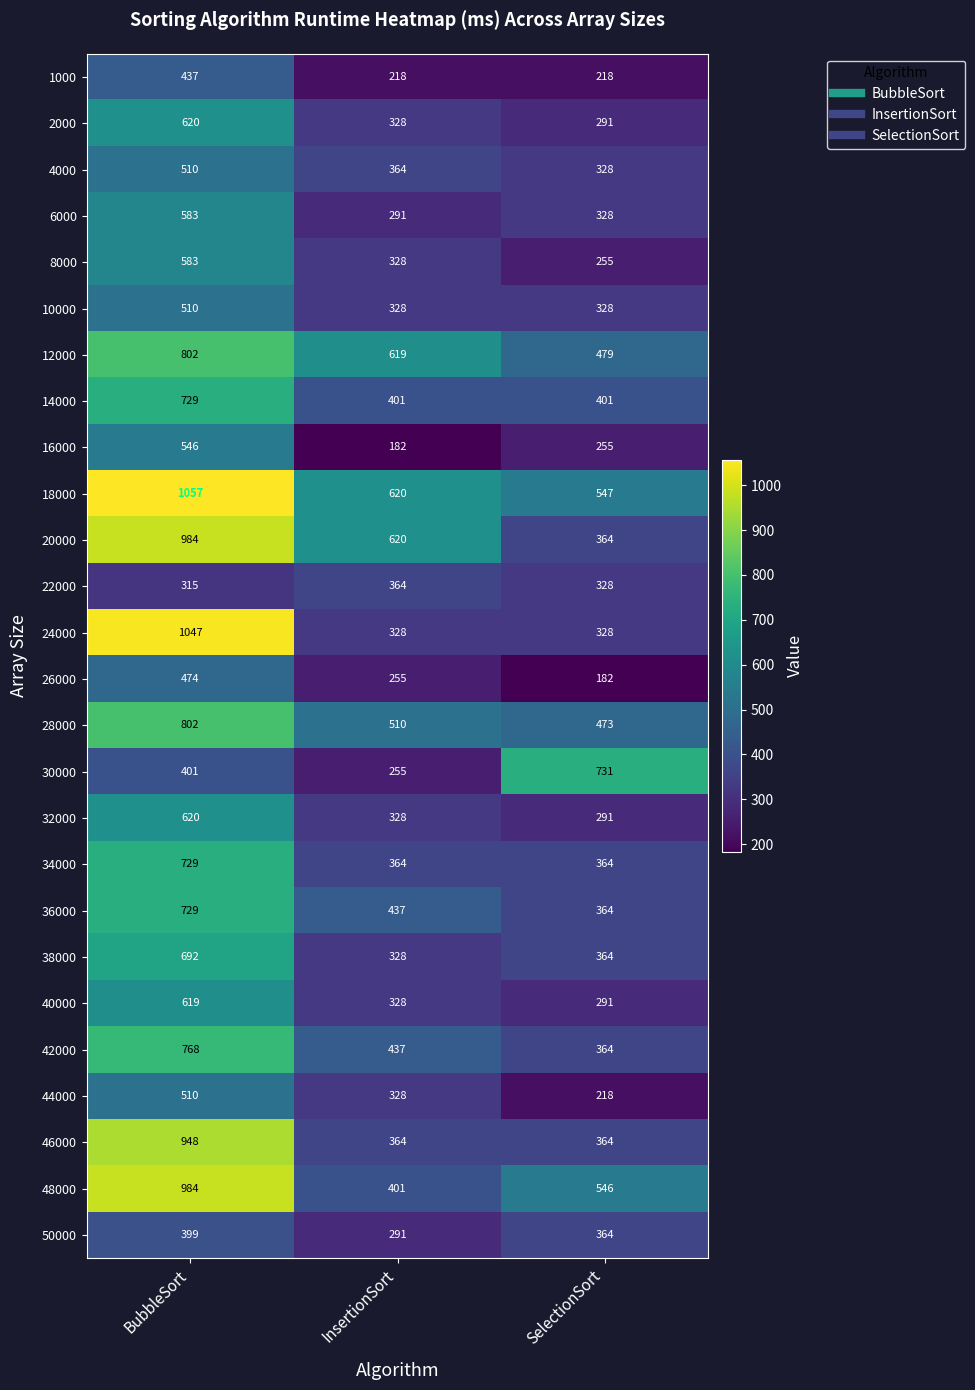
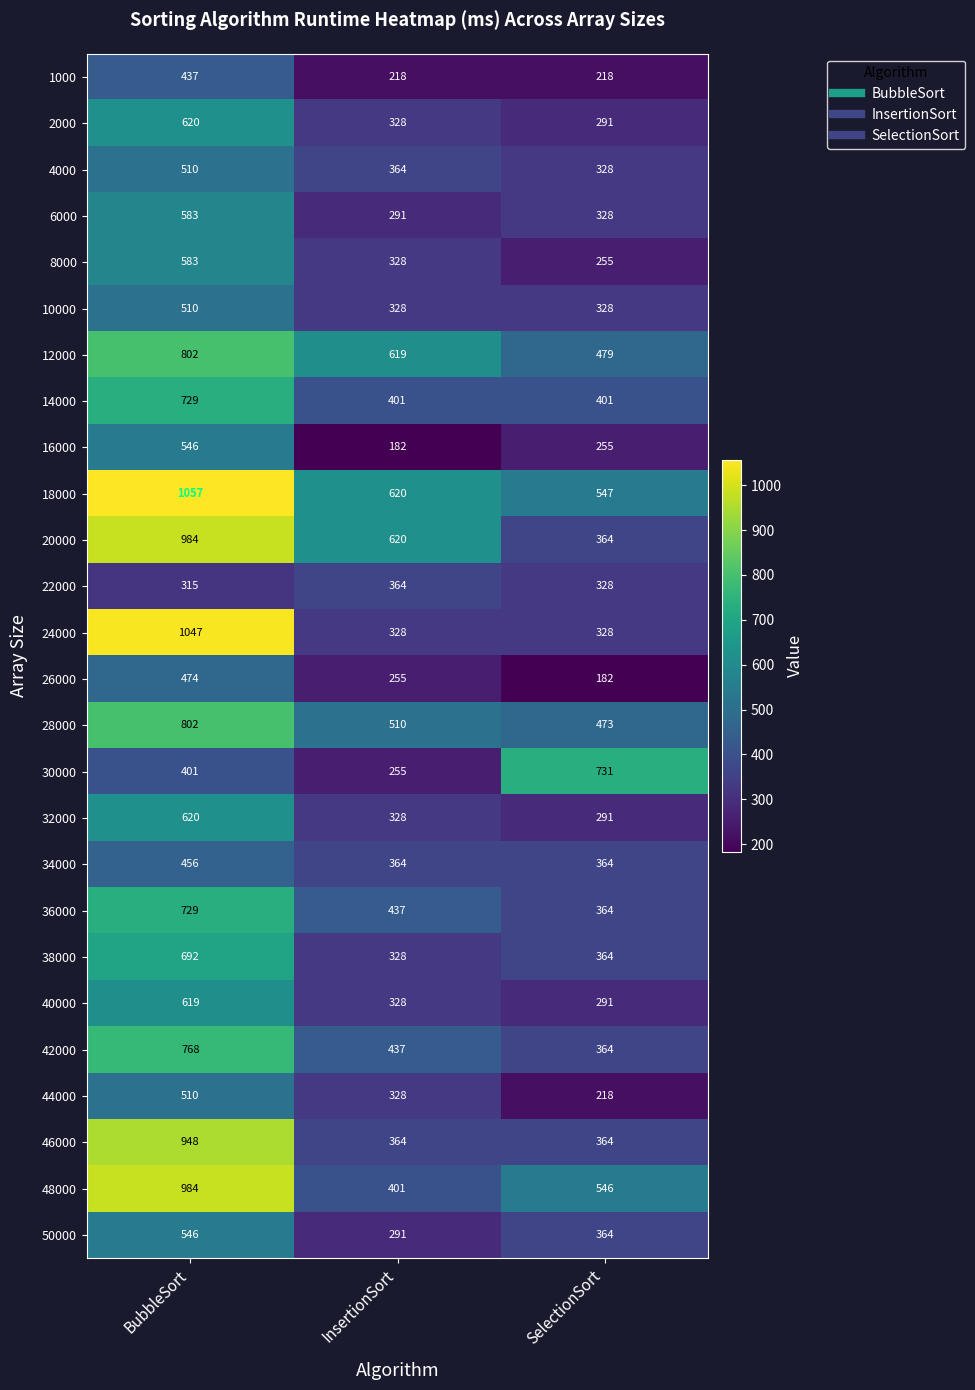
  {
    "1000": {
      "BubbleSort": 437,
      "InsertionSort": 218,
      "SelectionSort": 218
    },
    "2000": {
      "BubbleSort": 620,
      "InsertionSort": 328,
      "SelectionSort": 291
    },
    "4000": {
      "BubbleSort": 510,
      "InsertionSort": 364,
      "SelectionSort": 328
    },
    "6000": {
      "BubbleSort": 583,
      "InsertionSort": 291,
      "SelectionSort": 328
    },
    "8000": {
      "BubbleSort": 583,
      "InsertionSort": 328,
      "SelectionSort": 255
    },
    "10000": {
      "BubbleSort": 510,
      "InsertionSort": 328,
      "SelectionSort": 328
    },
    "12000": {
      "BubbleSort": 802,
      "InsertionSort": 619,
      "SelectionSort": 479
    },
    "14000": {
      "BubbleSort": 729,
      "InsertionSort": 401,
      "SelectionSort": 401
    },
    "16000": {
      "BubbleSort": 546,
      "InsertionSort": 182,
      "SelectionSort": 255
    },
    "18000": {
      "BubbleSort": 1057,
      "InsertionSort": 620,
      "SelectionSort": 547
    },
    "20000": {
      "BubbleSort": 984,
      "InsertionSort": 620,
      "SelectionSort": 364
    },
    "22000": {
      "BubbleSort": 315,
      "InsertionSort": 364,
      "SelectionSort": 328
    },
    "24000": {
      "BubbleSort": 1047,
      "InsertionSort": 328,
      "SelectionSort": 328
    },
    "26000": {
      "BubbleSort": 474,
      "InsertionSort": 255,
      "SelectionSort": 182
    },
    "28000": {
      "BubbleSort": 802,
      "InsertionSort": 510,
      "SelectionSort": 473
    },
    "30000": {
      "BubbleSort": 401,
      "InsertionSort": 255,
      "SelectionSort": 731
    },
    "32000": {
      "BubbleSort": 620,
      "InsertionSort": 328,
      "SelectionSort": 291
    },
    "34000": {
-     "BubbleSort": 729,
+     "BubbleSort": 456,
      "InsertionSort": 364,
      "SelectionSort": 364
    },
    "36000": {
      "BubbleSort": 729,
      "InsertionSort": 437,
      "SelectionSort": 364
    },
    "38000": {
      "BubbleSort": 692,
      "InsertionSort": 328,
      "SelectionSort": 364
    },
    "40000": {
      "BubbleSort": 619,
      "InsertionSort": 328,
      "SelectionSort": 291
    },
    "42000": {
      "BubbleSort": 768,
      "InsertionSort": 437,
      "SelectionSort": 364
    },
    "44000": {
      "BubbleSort": 510,
      "InsertionSort": 328,
      "SelectionSort": 218
    },
    "46000": {
      "BubbleSort": 948,
      "InsertionSort": 364,
      "SelectionSort": 364
    },
    "48000": {
      "BubbleSort": 984,
      "InsertionSort": 401,
      "SelectionSort": 546
    },
    "50000": {
-     "BubbleSort": 399,
+     "BubbleSort": 546,
      "InsertionSort": 291,
      "SelectionSort": 364
    }
  }
